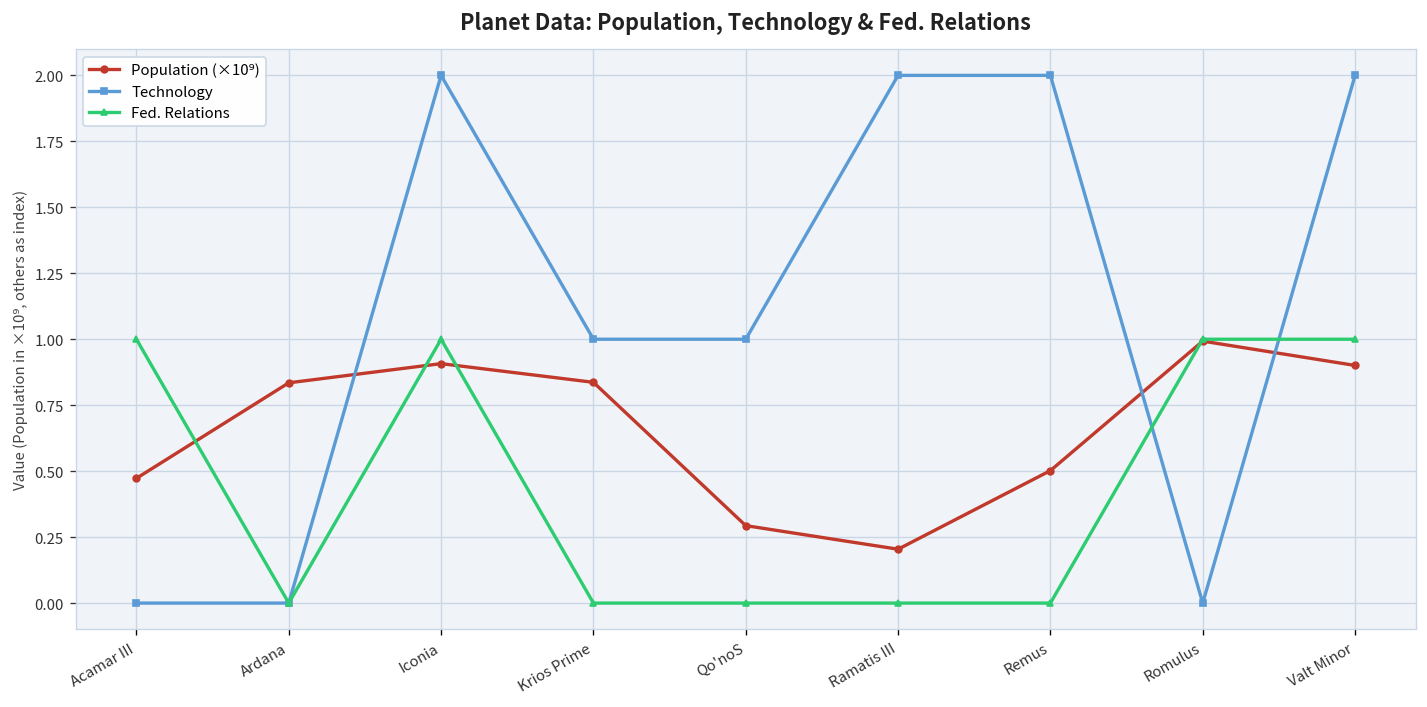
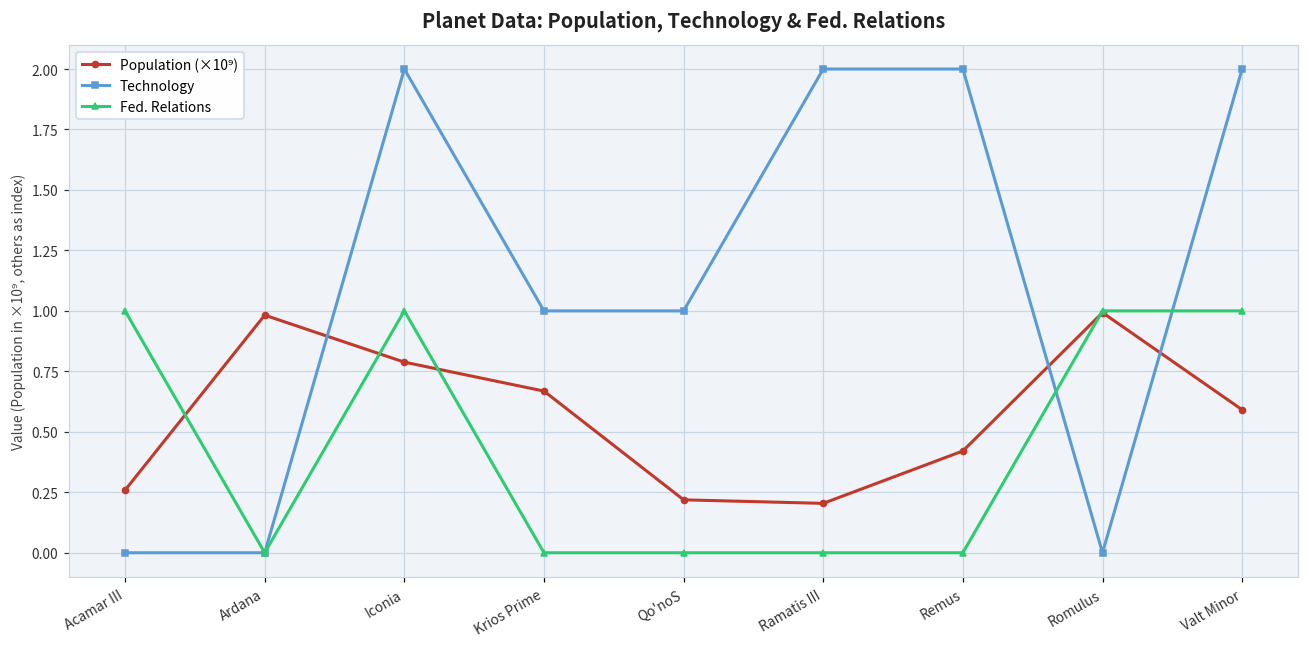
  {
    "Population (×10⁹)": {
-     "Acamar III": 0.47,
-     "Ardana": 0.83,
-     "Iconia": 0.91,
-     "Krios Prime": 0.84,
-     "Qo'noS": 0.29,
+     "Acamar III": 0.26,
+     "Ardana": 0.98,
+     "Iconia": 0.79,
+     "Krios Prime": 0.67,
+     "Qo'noS": 0.22,
      "Ramatis III": 0.20,
-     "Remus": 0.50,
-     "Valt Minor": 0.90
+     "Remus": 0.42,
+     "Valt Minor": 0.59
    },
    "Technology": {
      "Acamar III": 0.00,
      "Iconia": 2.00,
      "Krios Prime": 1.00,
      "Qo'noS": 1.00,
      "Ramatis III": 2.00,
      "Remus": 2.00,
      "Romulus": 0.00,
      "Valt Minor": 2.00
    },
    "Fed. Relations": {
      "Acamar III": 1.00,
      "Iconia": 1.00,
      "Krios Prime": 0.00,
      "Qo'noS": 0.00,
      "Ramatis III": 0.00,
      "Remus": 0.00,
      "Valt Minor": 1.00
    }
  }
